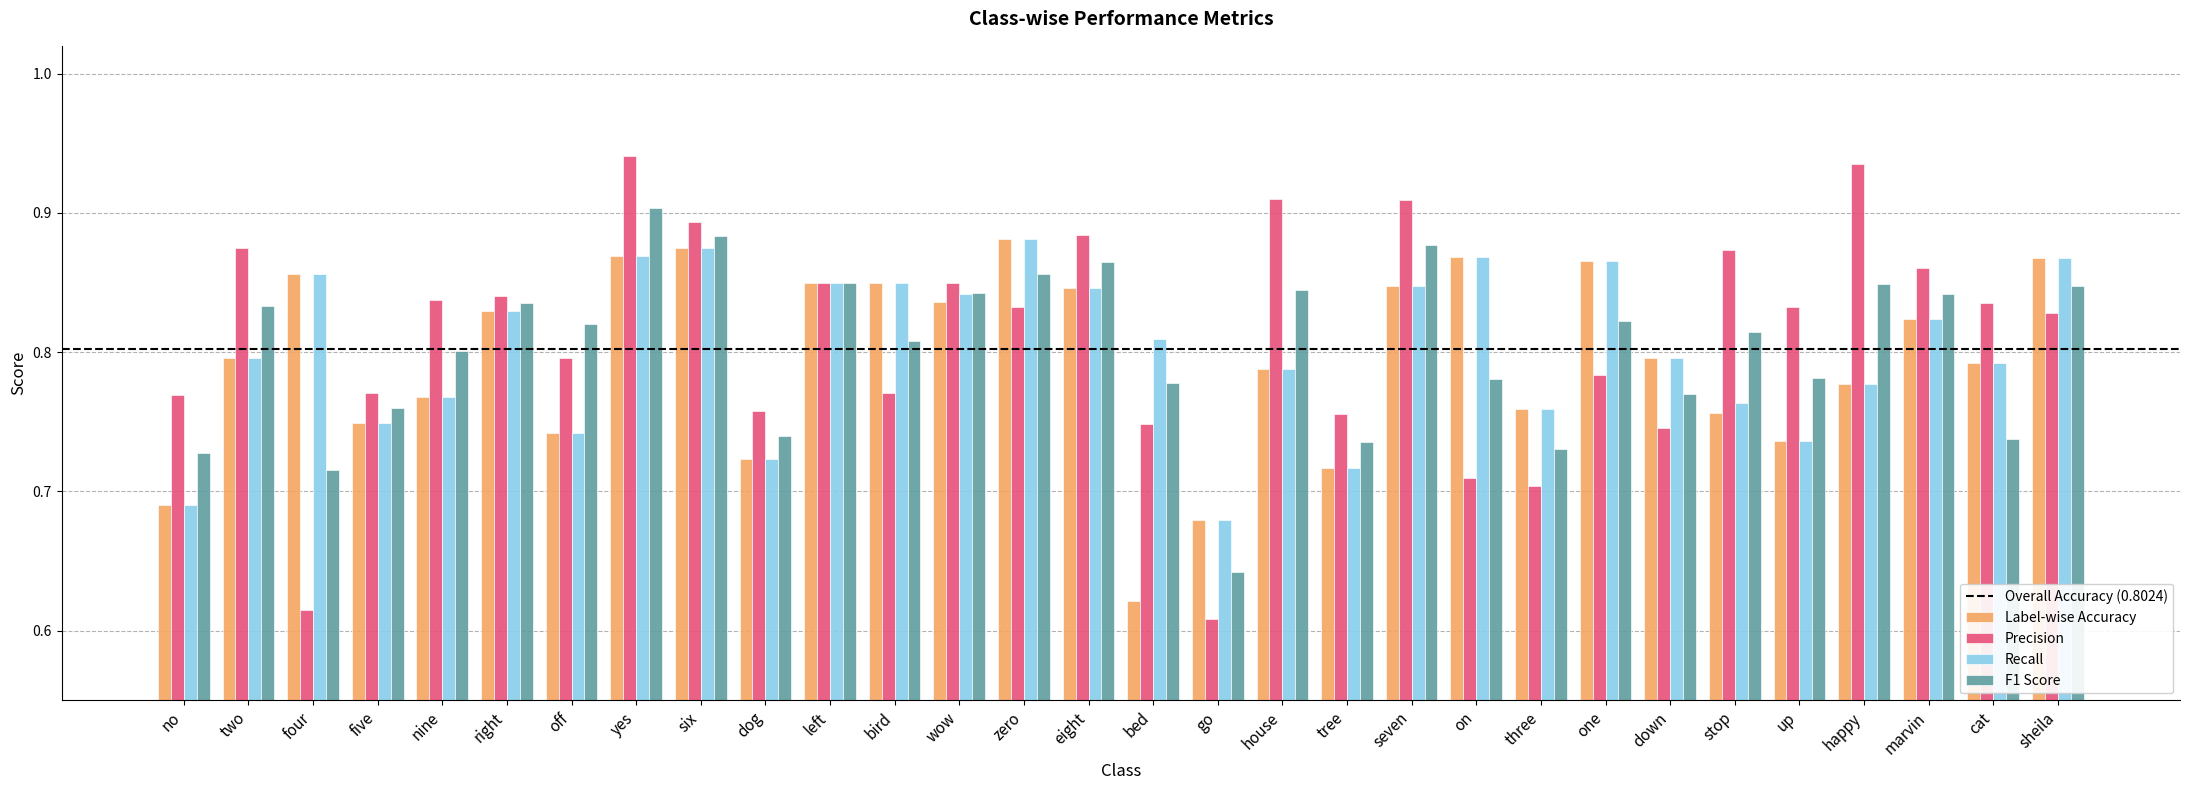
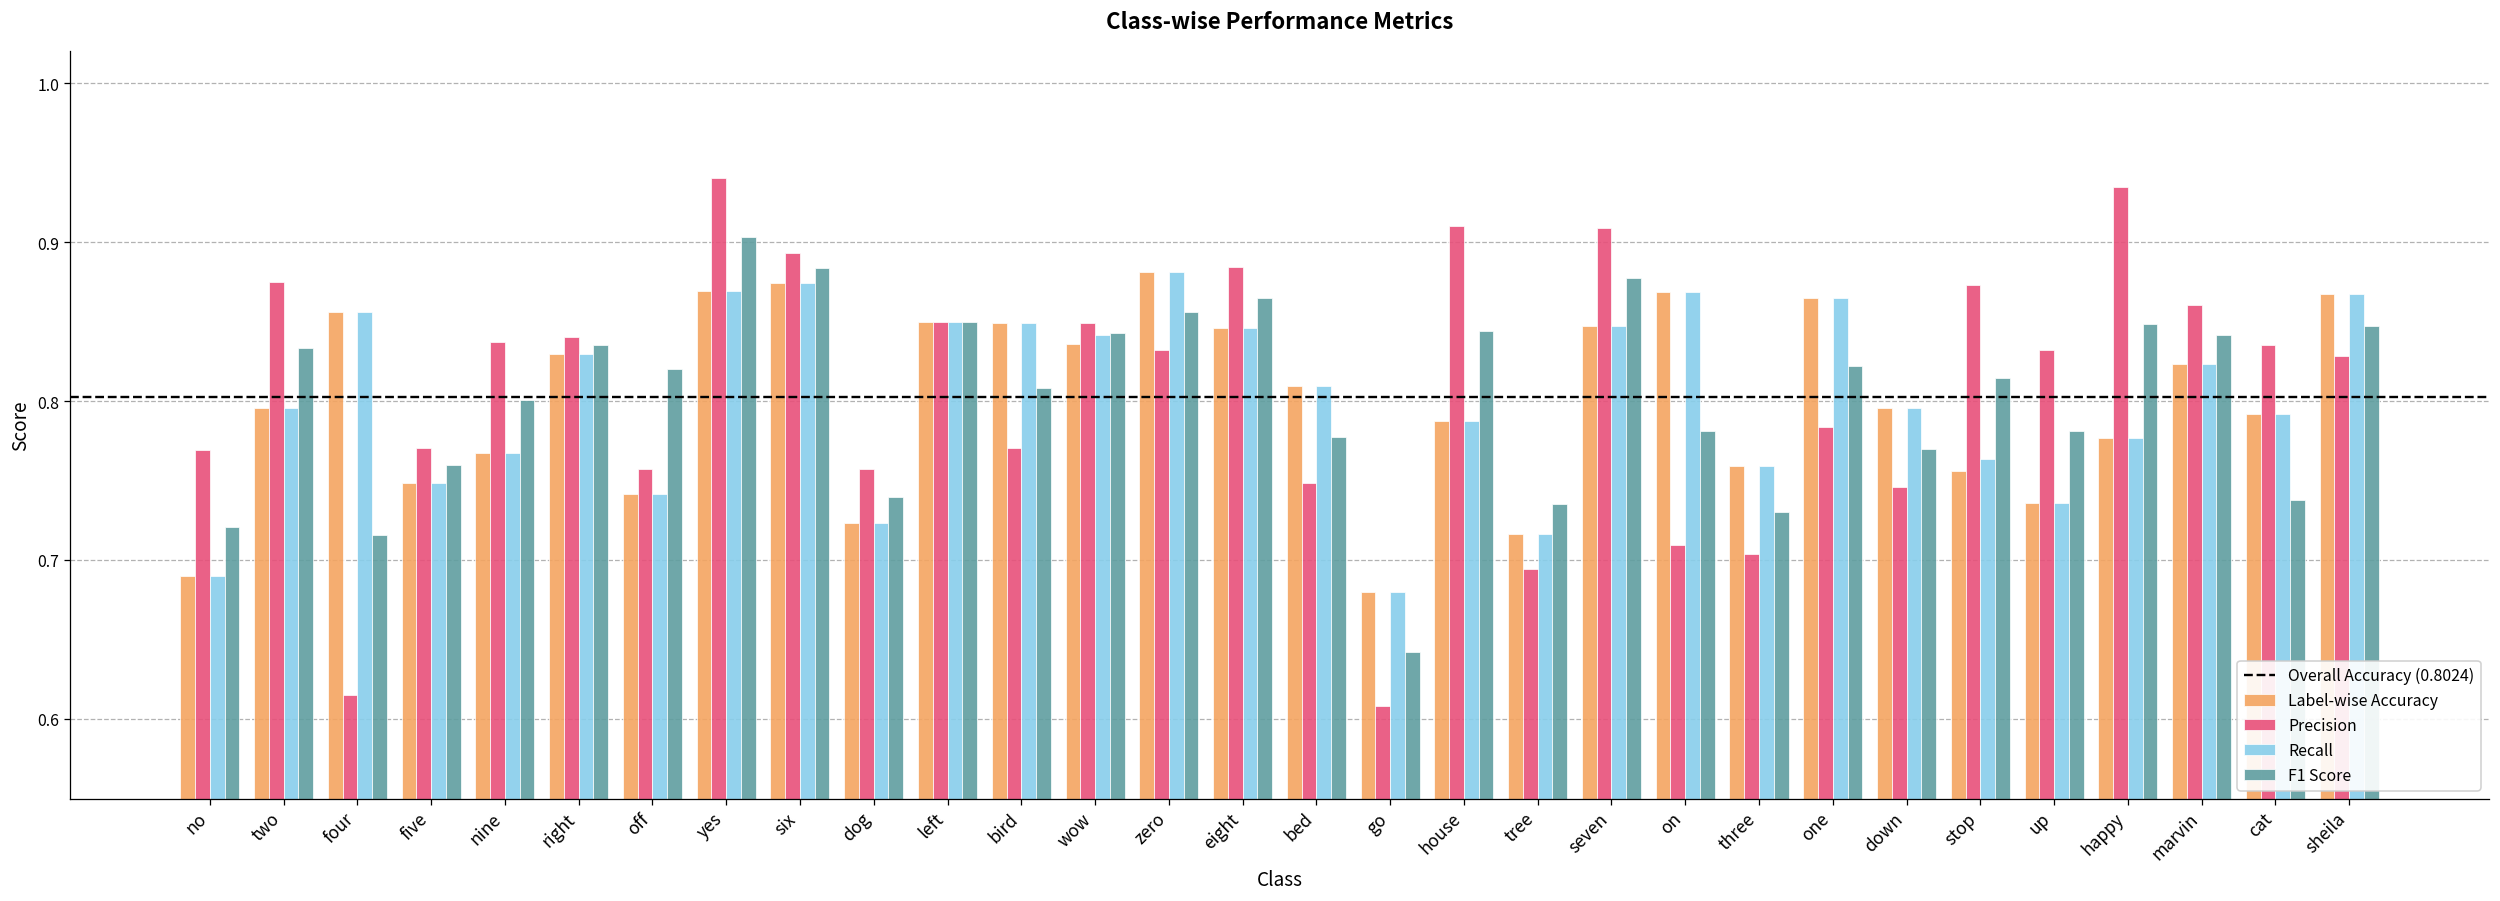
  {
    "Label-wise Accuracy": {
      "no": 0.690,
      "two": 0.795,
      "four": 0.856,
      "five": 0.749,
      "nine": 0.768,
      "right": 0.830,
      "off": 0.742,
      "yes": 0.869,
      "six": 0.874,
      "dog": 0.723,
      "left": 0.850,
      "bird": 0.849,
      "wow": 0.836,
      "zero": 0.881,
      "eight": 0.846,
-     "bed": 0.621,
+     "bed": 0.809,
      "go": 0.680,
      "house": 0.788,
      "tree": 0.716,
      "seven": 0.847,
      "on": 0.869,
      "three": 0.759,
      "one": 0.865,
      "down": 0.796,
      "stop": 0.756,
      "up": 0.736,
      "happy": 0.777,
      "marvin": 0.824,
      "cat": 0.792,
      "sheila": 0.868
    },
    "Precision": {
      "no": 0.770,
      "two": 0.875,
      "four": 0.615,
      "five": 0.771,
      "nine": 0.837,
      "right": 0.840,
-     "off": 0.796,
+     "off": 0.757,
      "yes": 0.941,
      "six": 0.893,
      "dog": 0.757,
      "left": 0.850,
      "bird": 0.770,
      "wow": 0.849,
      "zero": 0.832,
      "eight": 0.884,
      "bed": 0.749,
      "go": 0.609,
      "house": 0.910,
-     "tree": 0.755,
+     "tree": 0.695,
      "seven": 0.909,
      "on": 0.709,
      "three": 0.704,
      "one": 0.783,
      "down": 0.746,
      "stop": 0.873,
      "up": 0.832,
      "happy": 0.935,
      "marvin": 0.860,
      "cat": 0.836,
      "sheila": 0.828
    },
    "Recall": {
      "no": 0.690,
      "two": 0.795,
      "four": 0.856,
      "five": 0.749,
      "nine": 0.768,
      "right": 0.830,
      "off": 0.742,
      "yes": 0.869,
      "six": 0.874,
      "dog": 0.723,
      "left": 0.850,
      "bird": 0.849,
      "wow": 0.842,
      "zero": 0.881,
      "eight": 0.846,
      "bed": 0.809,
      "go": 0.680,
      "house": 0.788,
      "tree": 0.716,
      "seven": 0.847,
      "on": 0.869,
      "three": 0.759,
      "one": 0.865,
      "down": 0.796,
      "stop": 0.763,
      "up": 0.736,
      "happy": 0.777,
      "marvin": 0.824,
      "cat": 0.792,
      "sheila": 0.868
    },
    "F1 Score": {
-     "no": 0.728,
+     "no": 0.721,
      "two": 0.833,
      "four": 0.716,
      "five": 0.760,
      "nine": 0.801,
      "right": 0.835,
      "off": 0.820,
      "yes": 0.904,
      "six": 0.884,
      "dog": 0.740,
      "left": 0.850,
      "bird": 0.808,
      "wow": 0.843,
      "zero": 0.856,
      "eight": 0.865,
      "bed": 0.778,
      "go": 0.642,
      "house": 0.844,
      "tree": 0.735,
      "seven": 0.877,
      "on": 0.781,
      "three": 0.731,
      "one": 0.822,
      "down": 0.770,
      "stop": 0.815,
      "up": 0.781,
      "happy": 0.849,
      "marvin": 0.842,
      "cat": 0.738,
      "sheila": 0.848
    }
  }
